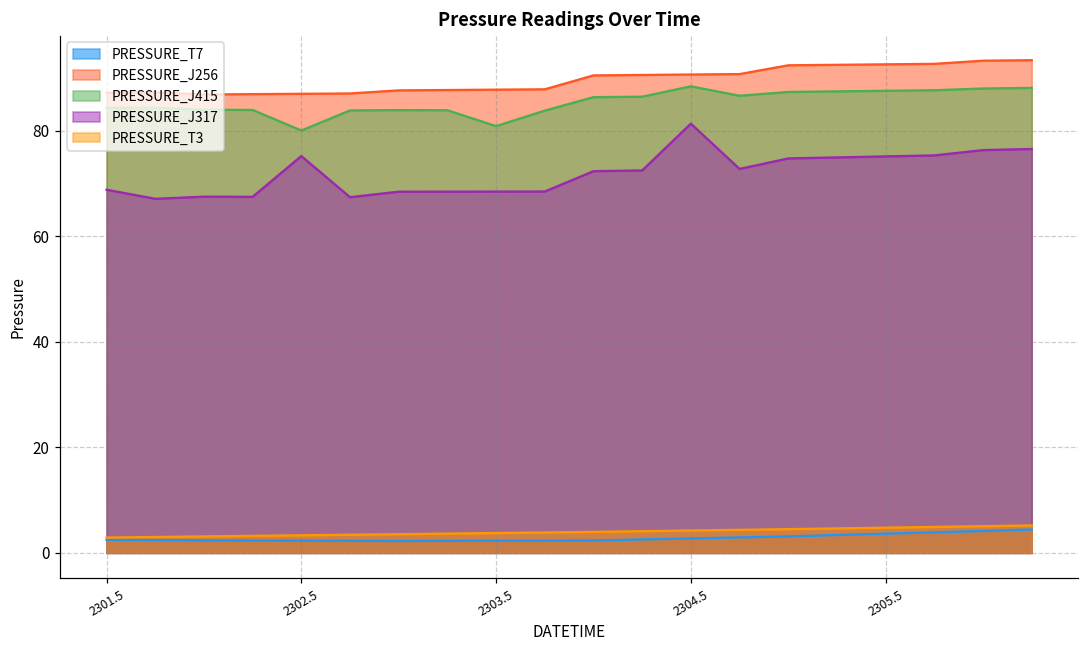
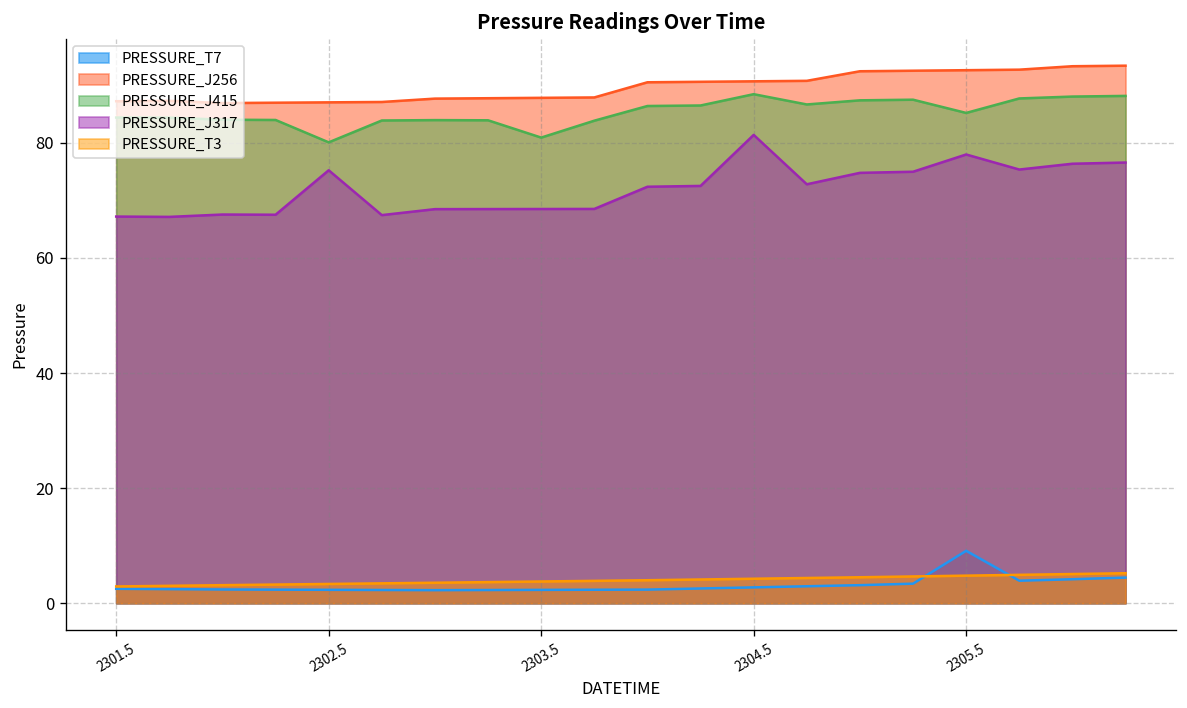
  {
    "PRESSURE_T7": {
      "2302.5": 2,
      "2303.5": 2,
      "2304.5": 3,
-     "2305.5": 4
+     "2305.5": 9
    },
    "PRESSURE_J415": {
      "2302.5": 80,
      "2303.5": 81,
      "2304.5": 88,
-     "2305.5": 88
+     "2305.5": 85
    },
    "PRESSURE_J317": {
-     "2301.5": 69,
+     "2301.5": 67,
      "2302.5": 75,
      "2303.5": 69,
      "2304.5": 81,
-     "2305.5": 75
+     "2305.5": 78
    }
  }
